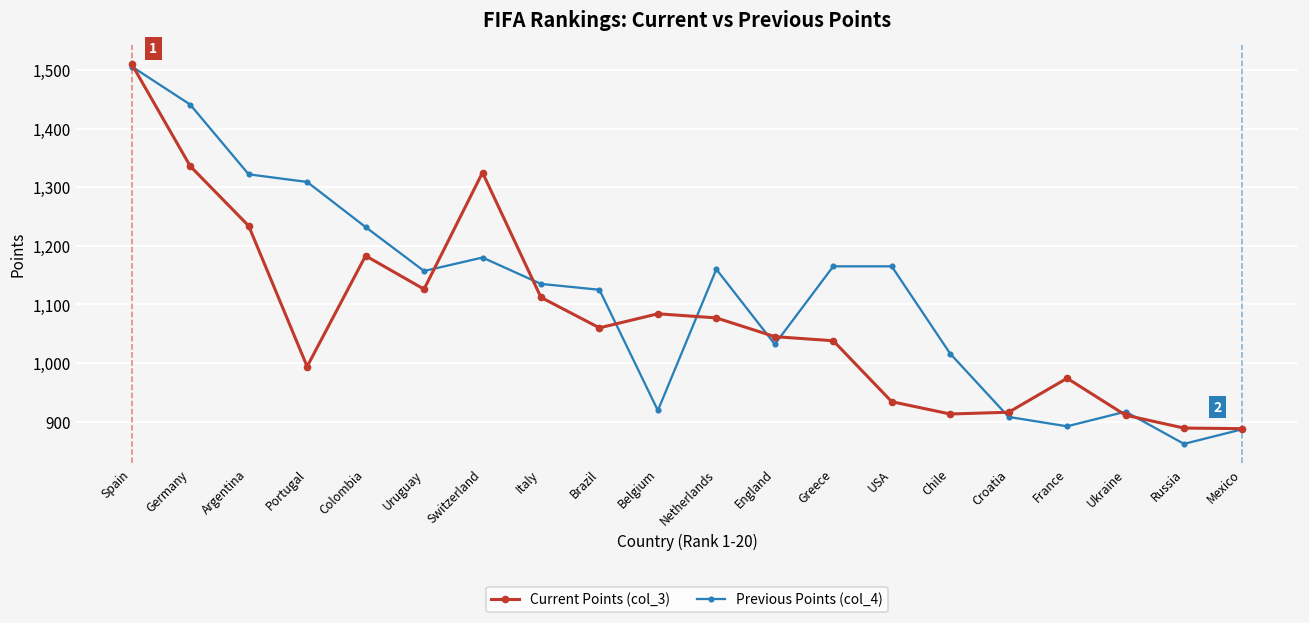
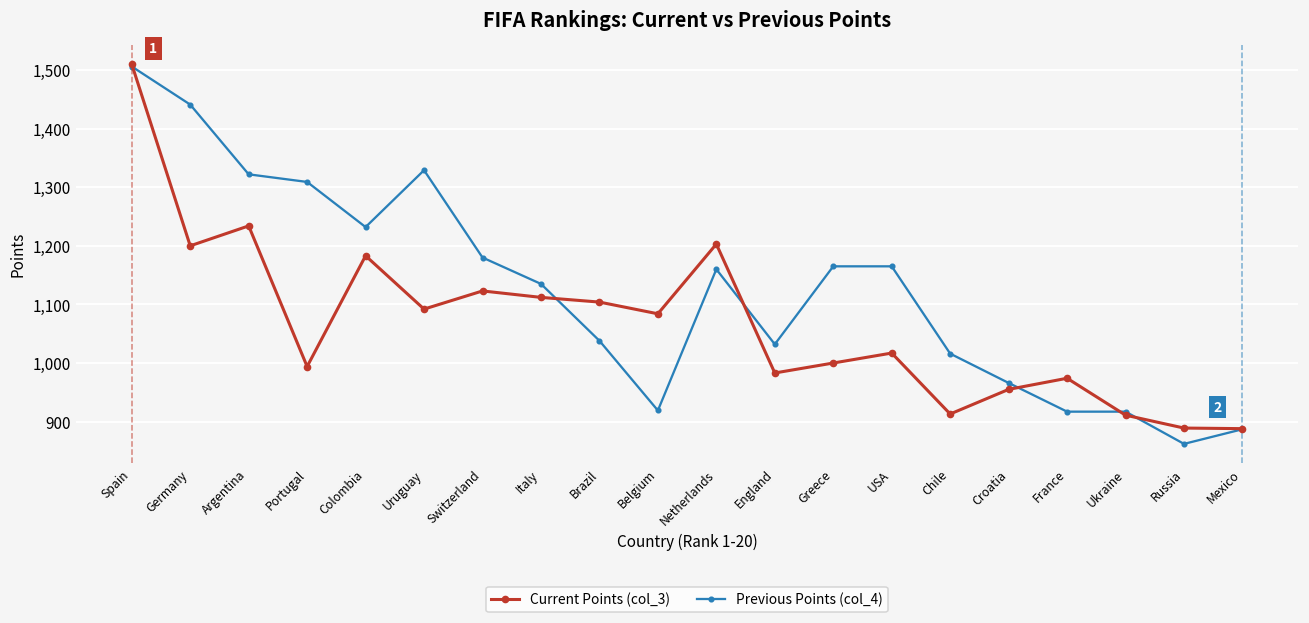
  {
    "Current Points (col_3)": {
-     "Germany": "1,340",
+     "Germany": "1,200",
      "Argentina": "1,230",
      "Portugal": "990",
      "Colombia": "1,180",
-     "Uruguay": "1,130",
-     "Switzerland": "1,330",
+     "Uruguay": "1,090",
+     "Switzerland": "1,120",
      "Italy": "1,110",
-     "Brazil": "1,060",
+     "Brazil": "1,100",
      "Belgium": "1,080",
-     "Netherlands": "1,080",
-     "England": "1,050",
-     "Greece": "1,040",
-     "USA": "930",
+     "Netherlands": "1,200",
+     "England": "980",
+     "Greece": "1,000",
+     "USA": "1,020",
      "Chile": "910",
-     "Croatia": "920",
+     "Croatia": "960",
      "France": "970",
      "Ukraine": "910",
      "Russia": "890"
    },
    "Previous Points (col_4)": {
      "Germany": "1,440",
      "Argentina": "1,320",
      "Portugal": "1,310",
      "Colombia": "1,230",
-     "Uruguay": "1,160",
+     "Uruguay": "1,330",
      "Switzerland": "1,180",
      "Italy": "1,140",
-     "Brazil": "1,130",
+     "Brazil": "1,040",
      "Belgium": "920",
      "Netherlands": "1,160",
      "England": "1,030",
      "Greece": "1,170",
      "USA": "1,170",
      "Chile": "1,020",
-     "Croatia": "910",
-     "France": "890",
+     "Croatia": "970",
+     "France": "920",
      "Ukraine": "920",
      "Russia": "860"
    }
  }
